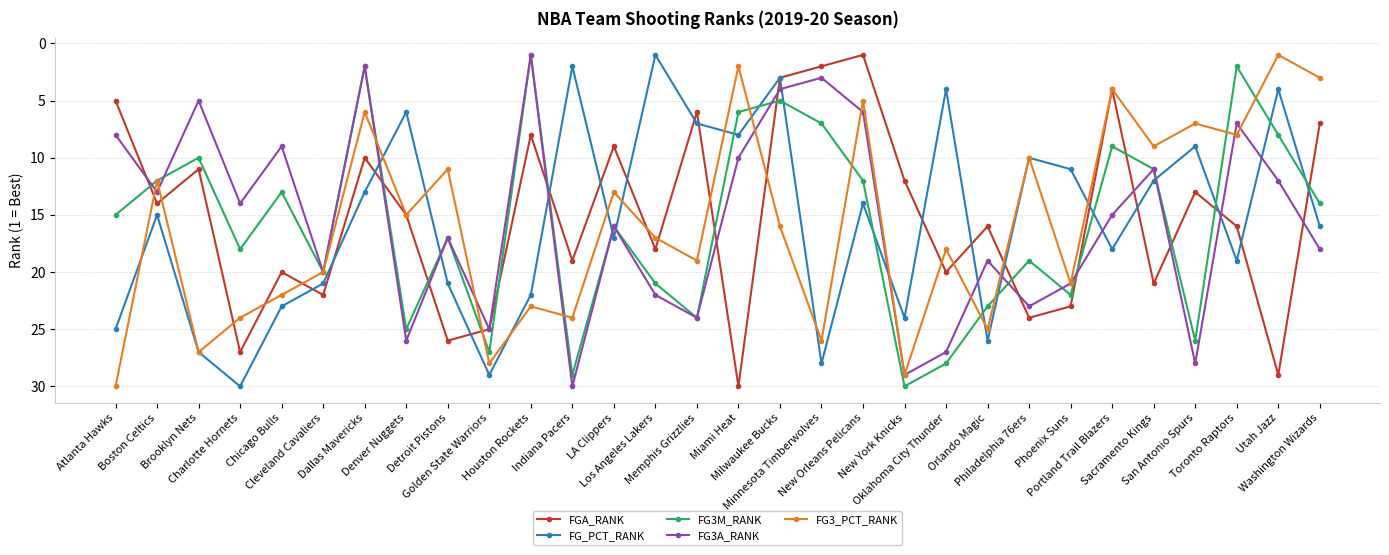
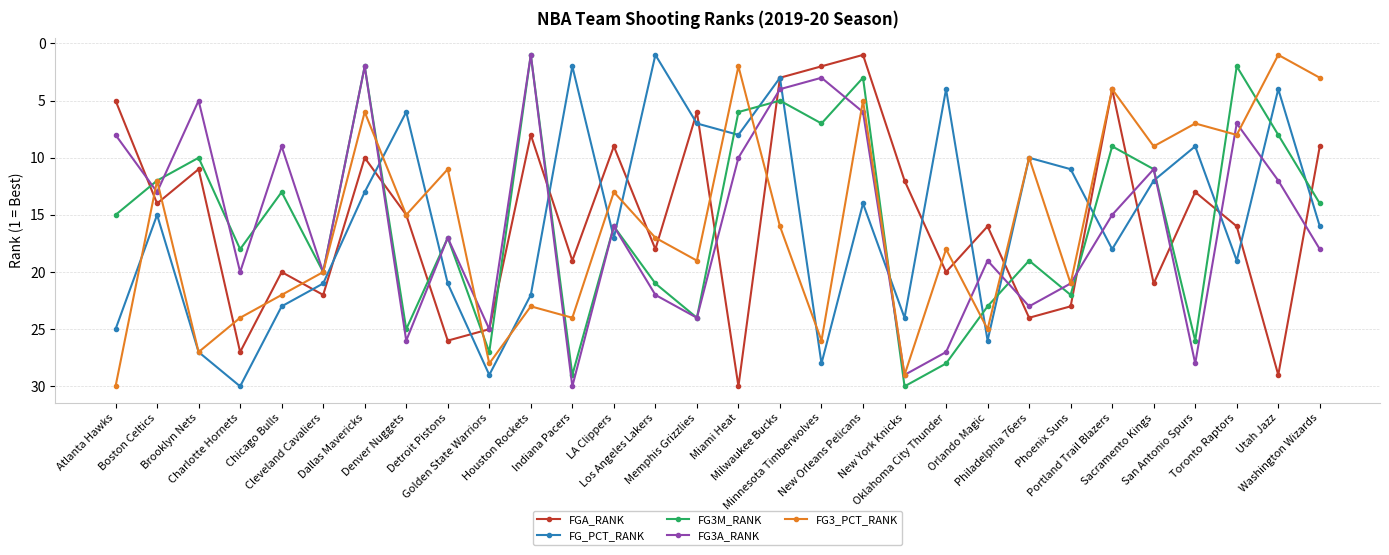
  {
    "FGA_RANK": {
      "Atlanta Hawks": 5,
      "Boston Celtics": 14,
      "Brooklyn Nets": 11,
      "Charlotte Hornets": 27,
      "Chicago Bulls": 20,
      "Cleveland Cavaliers": 22,
      "Dallas Mavericks": 10,
      "Detroit Pistons": 26,
      "Houston Rockets": 8,
      "Indiana Pacers": 19,
      "LA Clippers": 9,
      "Los Angeles Lakers": 18,
      "Memphis Grizzlies": 6,
      "Miami Heat": 30,
      "Minnesota Timberwolves": 2,
      "New Orleans Pelicans": 1,
      "New York Knicks": 12,
      "Oklahoma City Thunder": 20,
      "Orlando Magic": 16,
      "Philadelphia 76ers": 24,
      "Phoenix Suns": 23,
      "Sacramento Kings": 21,
      "San Antonio Spurs": 13,
      "Toronto Raptors": 16,
      "Utah Jazz": 29,
-     "Washington Wizards": 7
+     "Washington Wizards": 9
    },
    "FG_PCT_RANK": {
      "Atlanta Hawks": 25,
      "Boston Celtics": 15,
      "Charlotte Hornets": 30,
      "Chicago Bulls": 23,
      "Cleveland Cavaliers": 21,
      "Dallas Mavericks": 13,
      "Denver Nuggets": 6,
      "Detroit Pistons": 21,
      "Golden State Warriors": 29,
      "Houston Rockets": 22,
      "Indiana Pacers": 2,
      "LA Clippers": 17,
      "Los Angeles Lakers": 1,
      "Memphis Grizzlies": 7,
      "Miami Heat": 8,
      "Minnesota Timberwolves": 28,
      "New Orleans Pelicans": 14,
      "New York Knicks": 24,
      "Oklahoma City Thunder": 4,
      "Orlando Magic": 26,
      "Phoenix Suns": 11,
      "Portland Trail Blazers": 18,
      "Sacramento Kings": 12,
      "San Antonio Spurs": 9,
      "Toronto Raptors": 19,
      "Utah Jazz": 4,
      "Washington Wizards": 16
    },
    "FG3M_RANK": {
      "Atlanta Hawks": 15,
      "Brooklyn Nets": 10,
      "Charlotte Hornets": 18,
      "Chicago Bulls": 13,
      "Denver Nuggets": 25,
      "Golden State Warriors": 27,
      "Indiana Pacers": 29,
      "Los Angeles Lakers": 21,
      "Miami Heat": 6,
      "Milwaukee Bucks": 5,
      "Minnesota Timberwolves": 7,
-     "New Orleans Pelicans": 12,
+     "New Orleans Pelicans": 3,
      "New York Knicks": 30,
      "Oklahoma City Thunder": 28,
      "Orlando Magic": 23,
      "Philadelphia 76ers": 19,
      "Phoenix Suns": 22,
      "Portland Trail Blazers": 9,
      "San Antonio Spurs": 26,
      "Toronto Raptors": 2,
      "Utah Jazz": 8,
      "Washington Wizards": 14
    },
    "FG3A_RANK": {
      "Atlanta Hawks": 8,
      "Boston Celtics": 13,
      "Brooklyn Nets": 5,
-     "Charlotte Hornets": 14,
+     "Charlotte Hornets": 20,
      "Chicago Bulls": 9,
      "Denver Nuggets": 26,
      "Indiana Pacers": 30,
      "Los Angeles Lakers": 22,
      "Miami Heat": 10,
      "Milwaukee Bucks": 4,
      "Minnesota Timberwolves": 3,
      "New Orleans Pelicans": 6,
      "Oklahoma City Thunder": 27,
      "Orlando Magic": 19,
      "Philadelphia 76ers": 23,
      "Portland Trail Blazers": 15,
      "San Antonio Spurs": 28,
      "Toronto Raptors": 7,
      "Utah Jazz": 12,
      "Washington Wizards": 18
    },
    "FG3_PCT_RANK": {
      "Atlanta Hawks": 30,
      "Charlotte Hornets": 24,
      "Chicago Bulls": 22,
      "Dallas Mavericks": 6,
      "Detroit Pistons": 11,
      "Golden State Warriors": 28,
      "Houston Rockets": 23,
      "Indiana Pacers": 24,
      "LA Clippers": 13,
      "Los Angeles Lakers": 17,
      "Memphis Grizzlies": 19,
      "Miami Heat": 2,
      "Milwaukee Bucks": 16,
      "Minnesota Timberwolves": 26,
      "New Orleans Pelicans": 5,
      "Oklahoma City Thunder": 18,
      "Orlando Magic": 25,
      "Sacramento Kings": 9,
      "San Antonio Spurs": 7,
      "Toronto Raptors": 8,
      "Utah Jazz": 1,
      "Washington Wizards": 3
    }
  }
